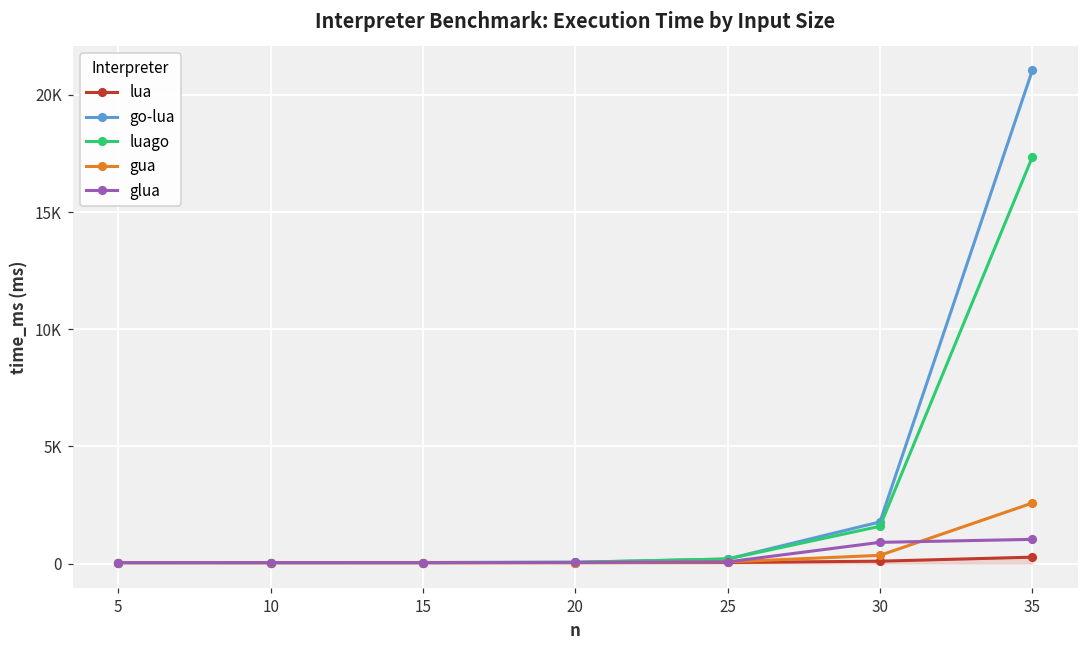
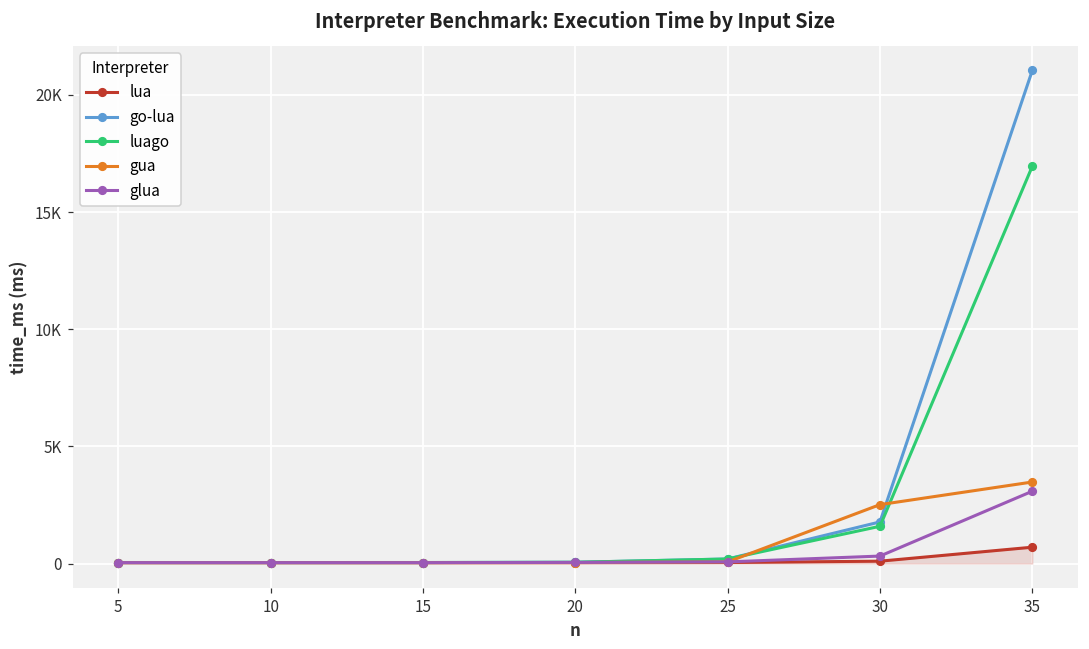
  {
    "lua": {
      "30": 100,
-     "35": 300
+     "35": 700
    },
    "go-lua": {
      "30": 1800,
      "35": 21000
    },
    "luago": {
      "30": 1600,
-     "35": 17400
+     "35": 17000
    },
    "gua": {
-     "30": 400,
-     "35": 2600
+     "30": 2500,
+     "35": 3500
    },
    "glua": {
-     "30": 900,
-     "35": 1000
+     "30": 300,
+     "35": 3100
    }
  }
